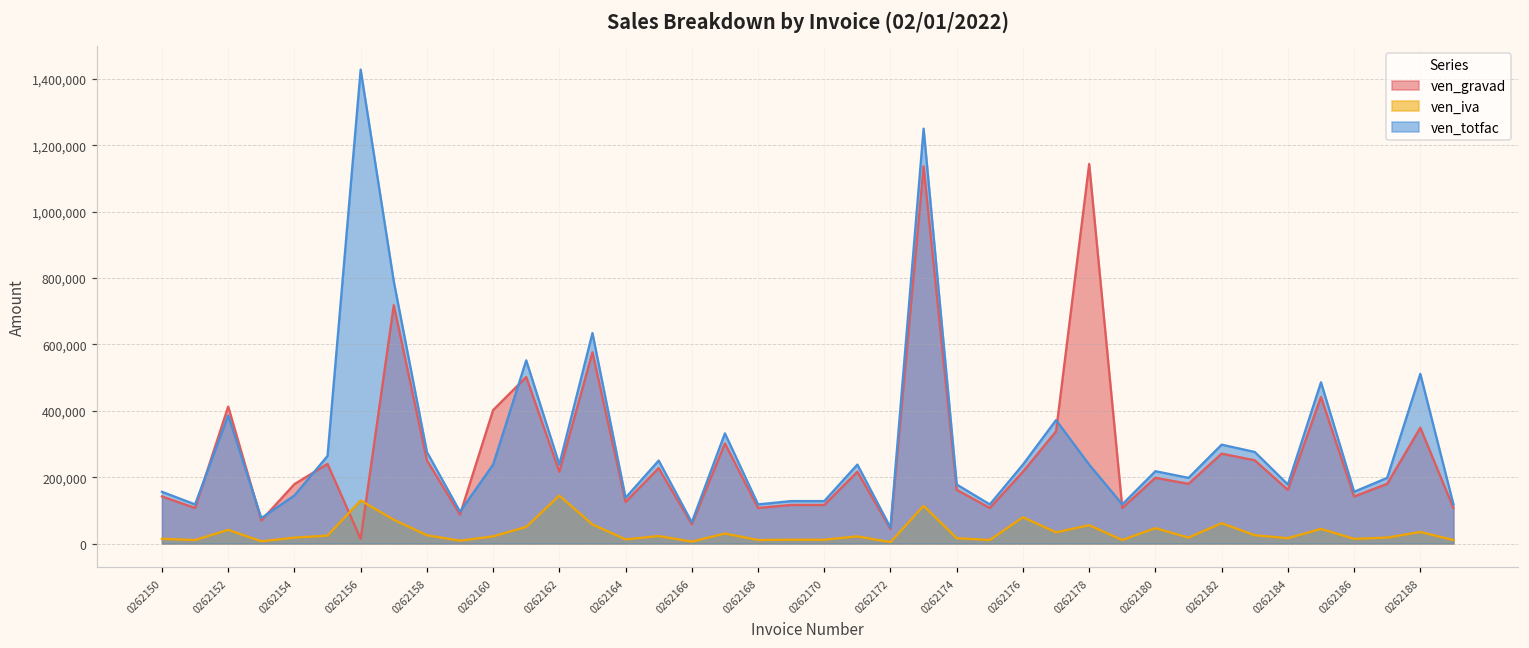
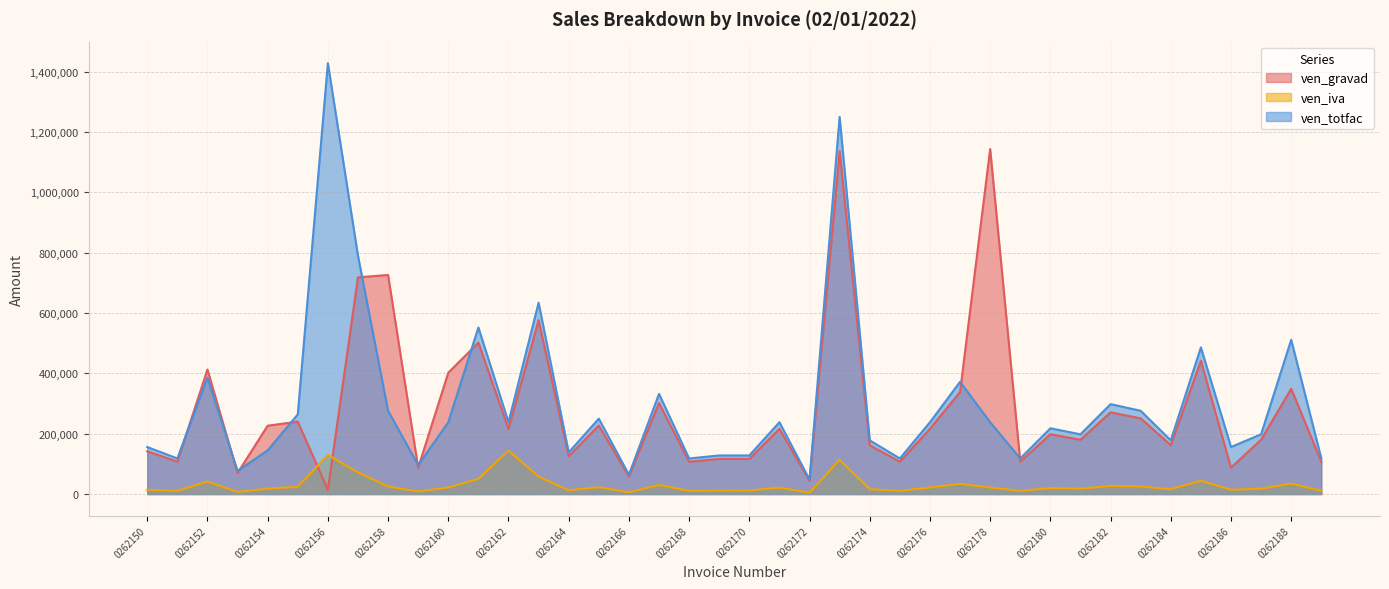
  {
    "ven_gravad": {
      "0262150": "140,000",
      "0262152": "410,000",
-     "0262154": "180,000",
+     "0262154": "230,000",
      "0262156": "10,000",
-     "0262158": "250,000",
+     "0262158": "730,000",
      "0262160": "400,000",
      "0262162": "220,000",
      "0262164": "130,000",
      "0262168": "110,000",
      "0262170": "120,000",
      "0262174": "160,000",
      "0262176": "220,000",
      "0262178": "1,140,000",
      "0262180": "200,000",
      "0262182": "270,000",
      "0262184": "160,000",
-     "0262186": "140,000",
+     "0262186": "90,000",
      "0262188": "350,000"
    },
    "ven_iva": {
      "0262150": "10,000",
      "0262152": "40,000",
      "0262154": "20,000",
      "0262156": "130,000",
      "0262158": "30,000",
      "0262160": "20,000",
      "0262162": "140,000",
      "0262164": "10,000",
      "0262166": "10,000",
      "0262168": "10,000",
      "0262170": "10,000",
      "0262172": "0",
      "0262174": "20,000",
-     "0262176": "80,000",
-     "0262178": "60,000",
-     "0262180": "50,000",
-     "0262182": "60,000",
+     "0262176": "20,000",
+     "0262178": "20,000",
+     "0262180": "20,000",
+     "0262182": "30,000",
      "0262184": "20,000",
      "0262186": "10,000",
      "0262188": "30,000"
    },
    "ven_totfac": {
      "0262150": "160,000",
      "0262152": "390,000",
      "0262154": "140,000",
      "0262156": "1,430,000",
      "0262158": "280,000",
      "0262160": "240,000",
      "0262162": "240,000",
      "0262164": "140,000",
      "0262168": "120,000",
      "0262170": "130,000",
      "0262174": "180,000",
      "0262176": "240,000",
      "0262178": "240,000",
      "0262180": "220,000",
      "0262182": "300,000",
      "0262184": "180,000",
      "0262186": "160,000",
      "0262188": "510,000"
    }
  }
